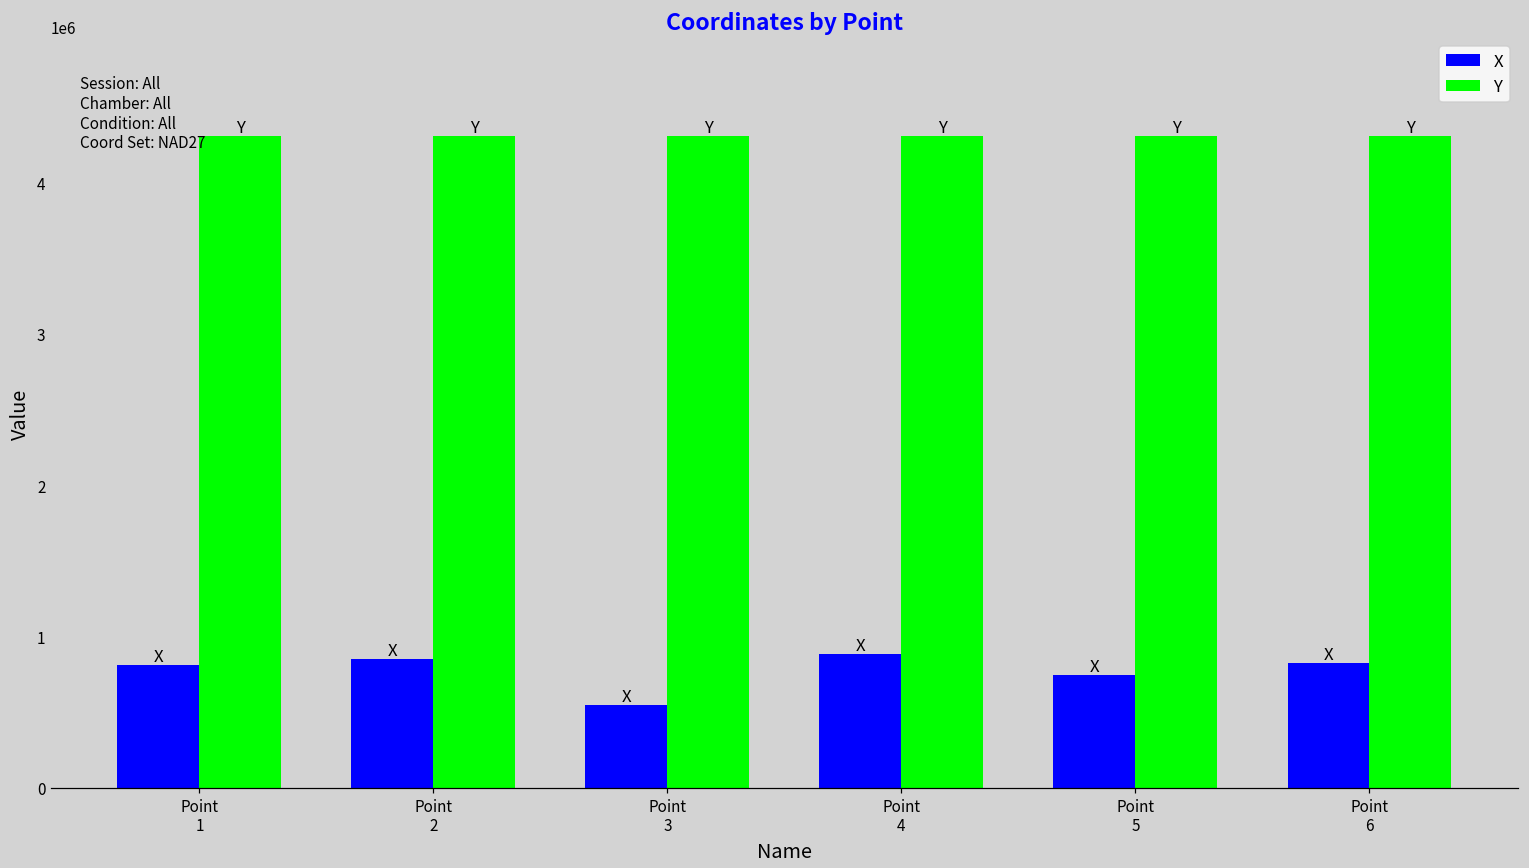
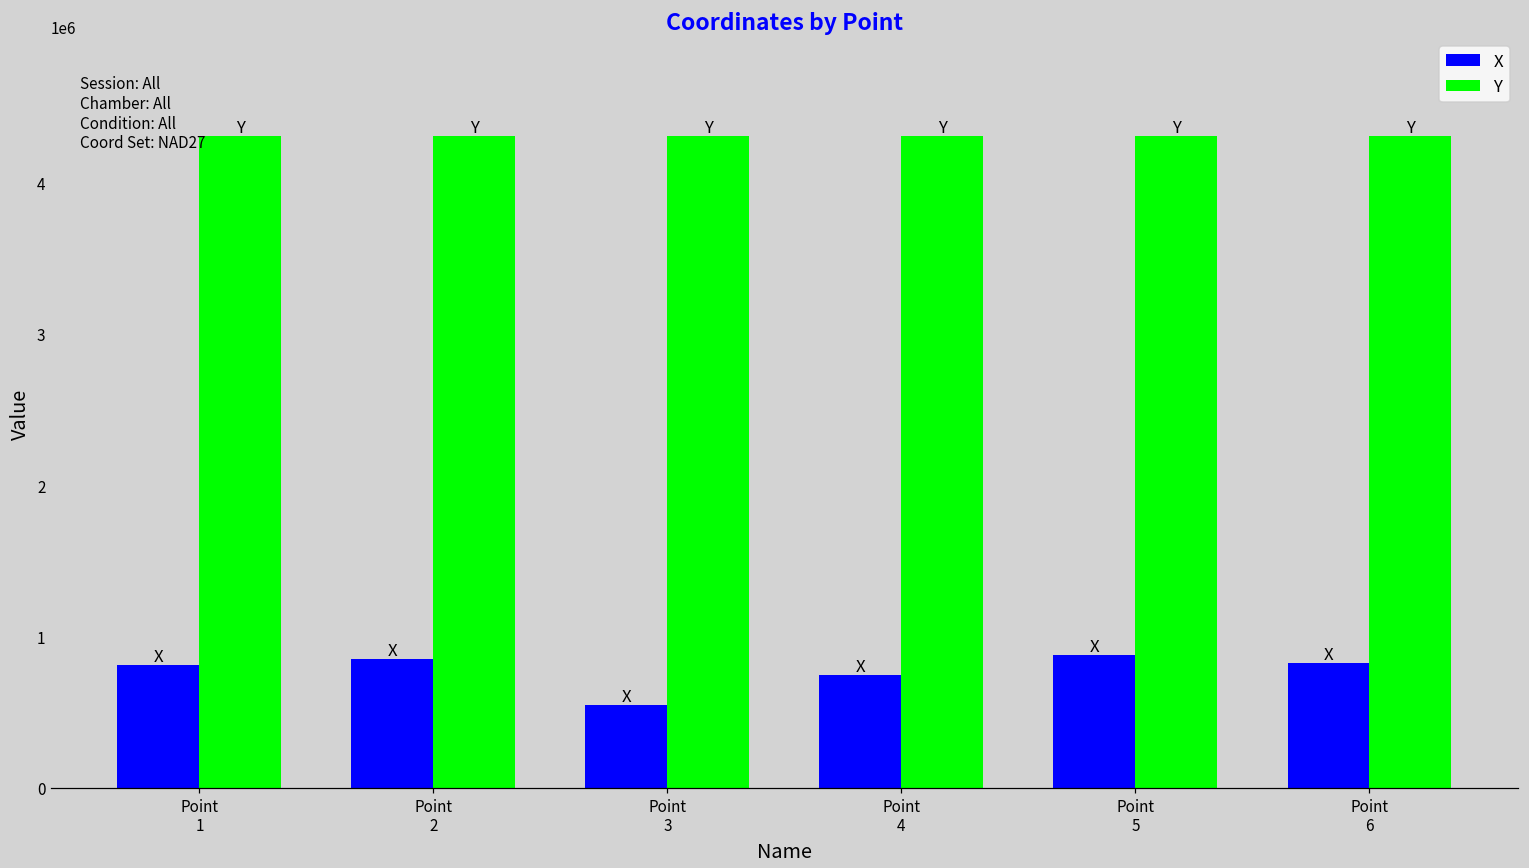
  {
    "X": {
      "Point 1": 810000,
      "Point 2": 850000,
      "Point 3": 550000,
-     "Point 4": 880000,
-     "Point 5": 750000,
+     "Point 4": 750000,
+     "Point 5": 880000,
      "Point 6": 830000
    },
    "Y": {
      "Point 1": 4310000,
      "Point 2": 4310000,
      "Point 3": 4310000,
      "Point 4": 4310000,
      "Point 5": 4310000,
      "Point 6": 4310000
    }
  }
